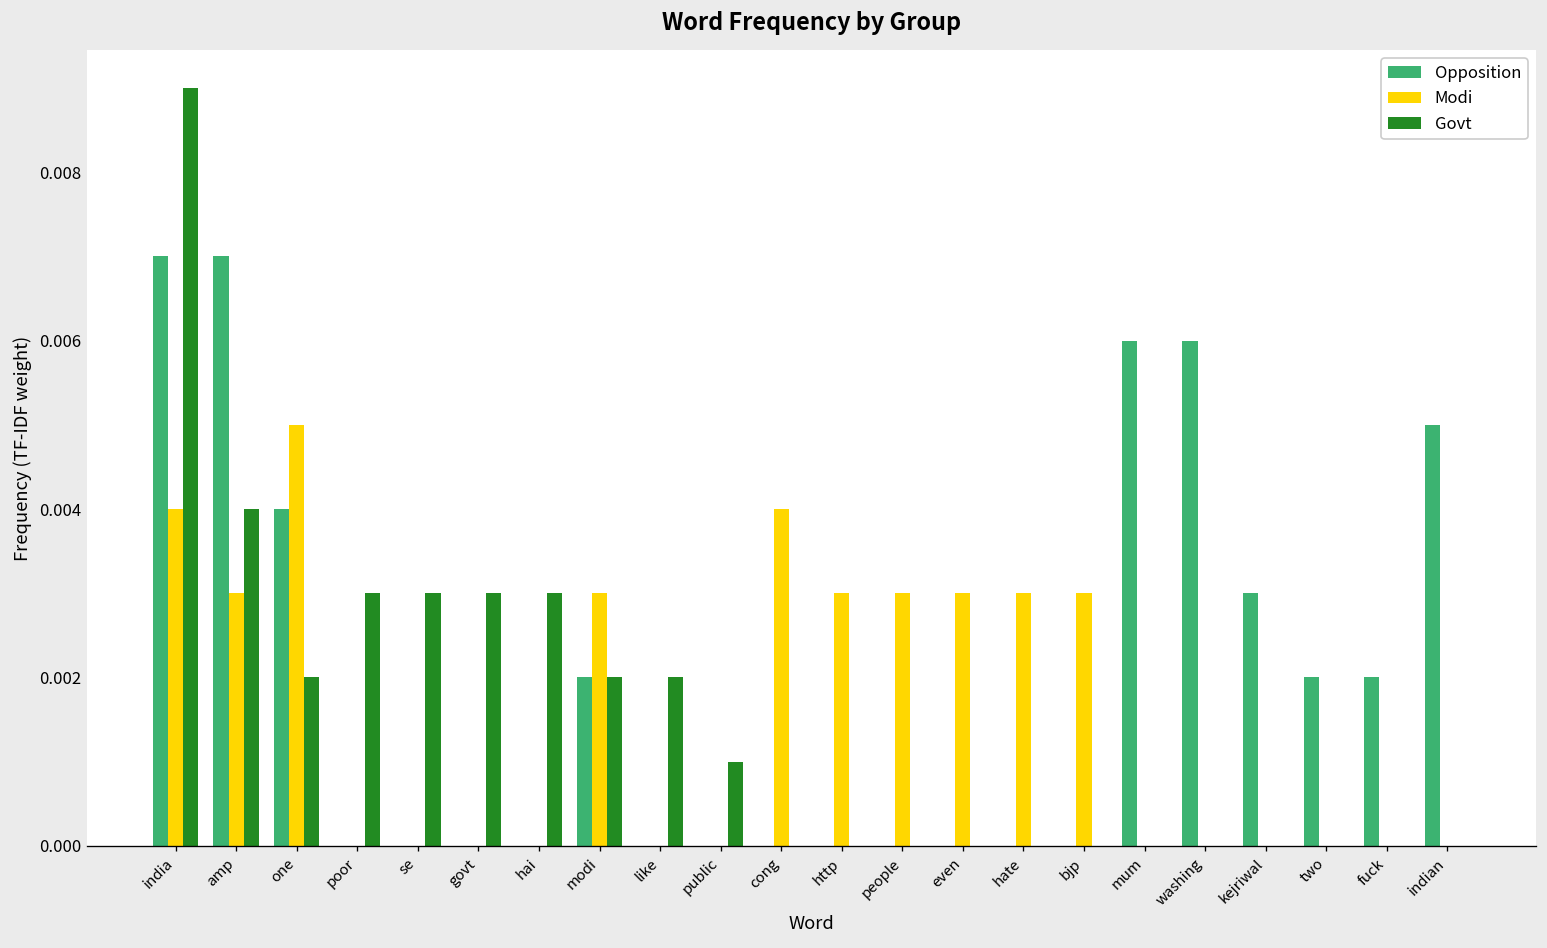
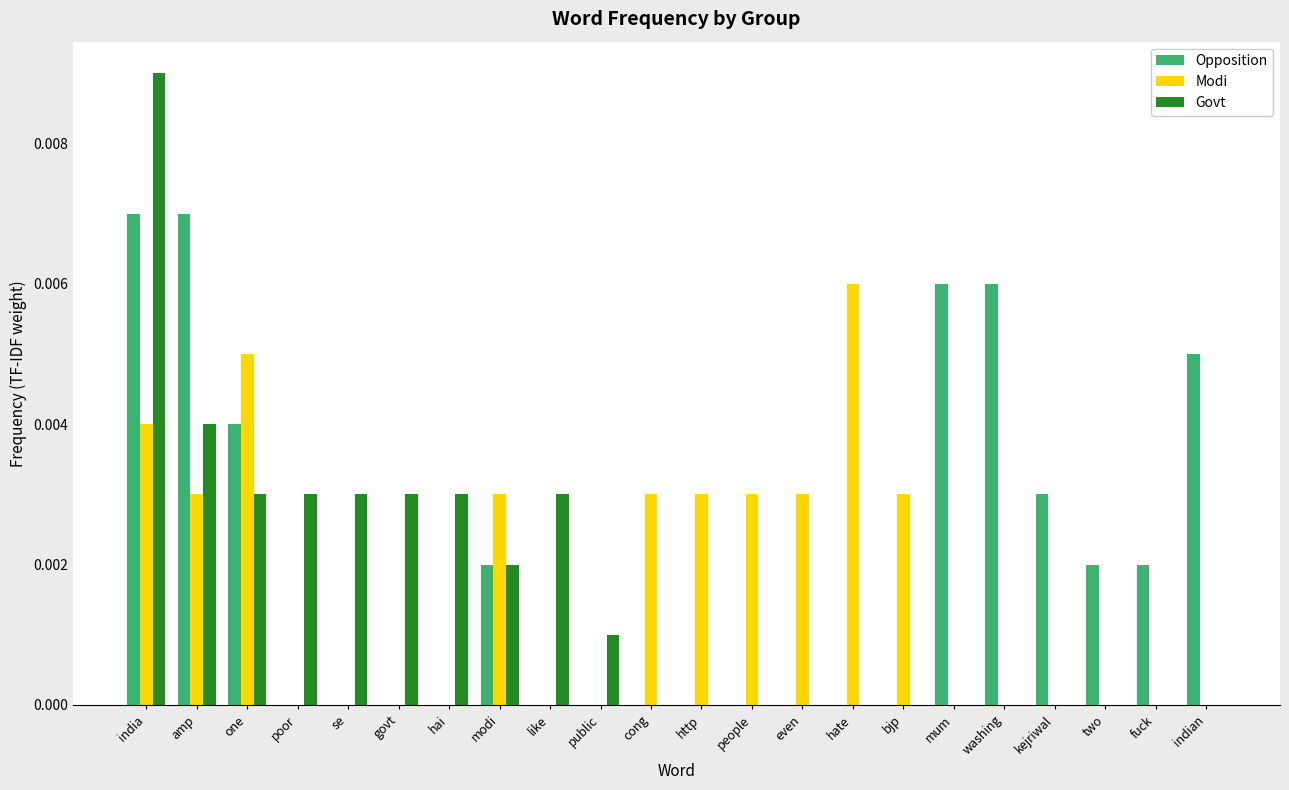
  {
    "Opposition": {
      "india": 0.007,
      "amp": 0.007,
      "one": 0.004,
      "poor": 0.000,
      "se": 0.000,
      "govt": 0.000,
      "hai": 0.000,
      "modi": 0.002,
      "like": 0.000,
      "public": 0.000,
      "cong": 0.000,
      "http": 0.000,
      "people": 0.000,
      "even": 0.000,
      "hate": 0.000,
      "bjp": 0.000,
      "mum": 0.006,
      "washing": 0.006,
      "kejriwal": 0.003,
      "two": 0.002,
      "fuck": 0.002,
      "indian": 0.005
    },
    "Modi": {
      "india": 0.004,
      "amp": 0.003,
      "one": 0.005,
      "poor": 0.000,
      "se": 0.000,
      "govt": 0.000,
      "hai": 0.000,
      "modi": 0.003,
      "like": 0.000,
      "public": 0.000,
-     "cong": 0.004,
+     "cong": 0.003,
      "http": 0.003,
      "people": 0.003,
      "even": 0.003,
-     "hate": 0.003,
+     "hate": 0.006,
      "bjp": 0.003,
      "mum": 0.000,
      "washing": 0.000,
      "kejriwal": 0.000,
      "two": 0.000,
      "fuck": 0.000,
      "indian": 0.000
    },
    "Govt": {
      "india": 0.009,
      "amp": 0.004,
-     "one": 0.002,
+     "one": 0.003,
      "poor": 0.003,
      "se": 0.003,
      "govt": 0.003,
      "hai": 0.003,
      "modi": 0.002,
-     "like": 0.002,
+     "like": 0.003,
      "public": 0.001,
      "cong": 0.000,
      "http": 0.000,
      "people": 0.000,
      "even": 0.000,
      "hate": 0.000,
      "bjp": 0.000,
      "mum": 0.000,
      "washing": 0.000,
      "kejriwal": 0.000,
      "two": 0.000,
      "fuck": 0.000,
      "indian": 0.000
    }
  }
